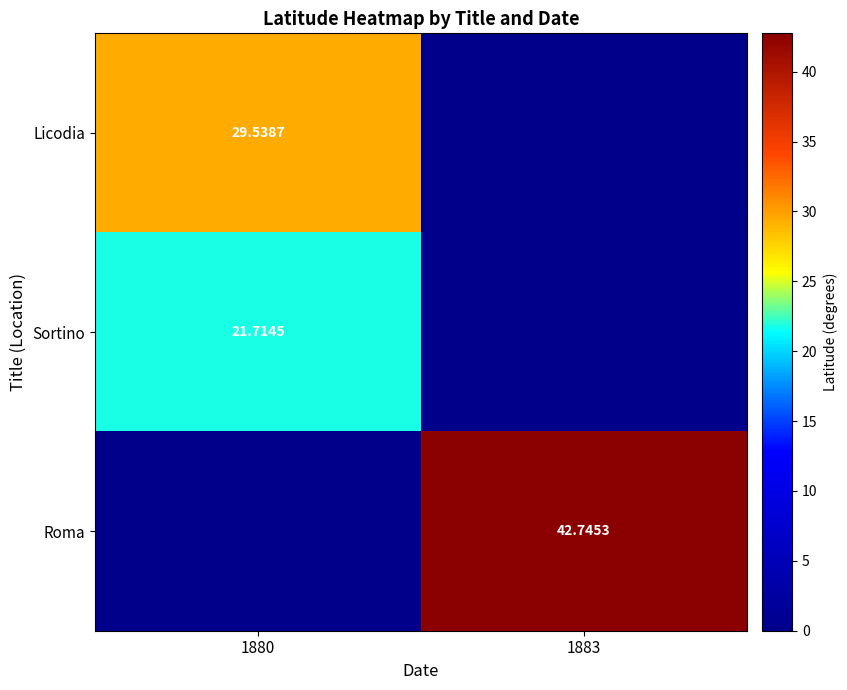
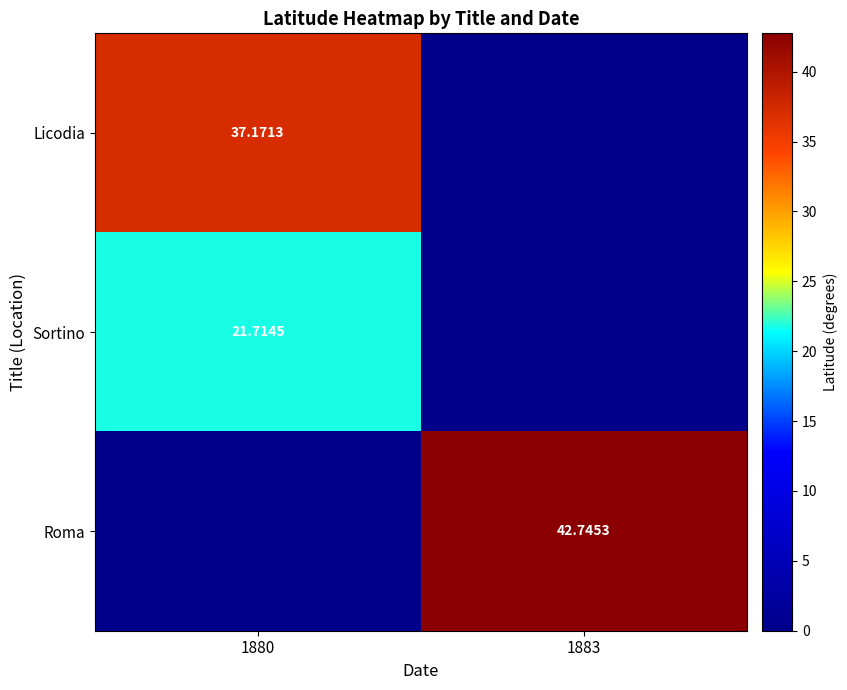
  {
    "Licodia": {
-     "1880": 29.5387
+     "1880": 37.1713
    },
    "Sortino": {
      "1880": 21.7145
    },
    "Roma": {
      "1883": 42.7453
    }
  }
